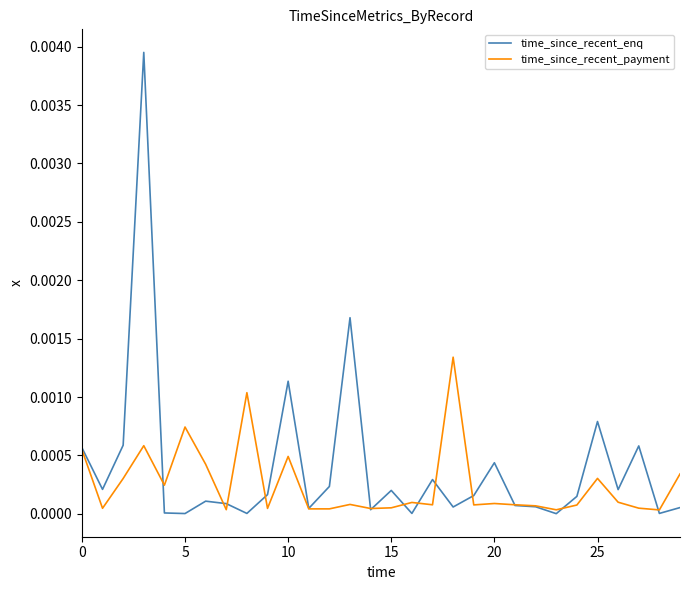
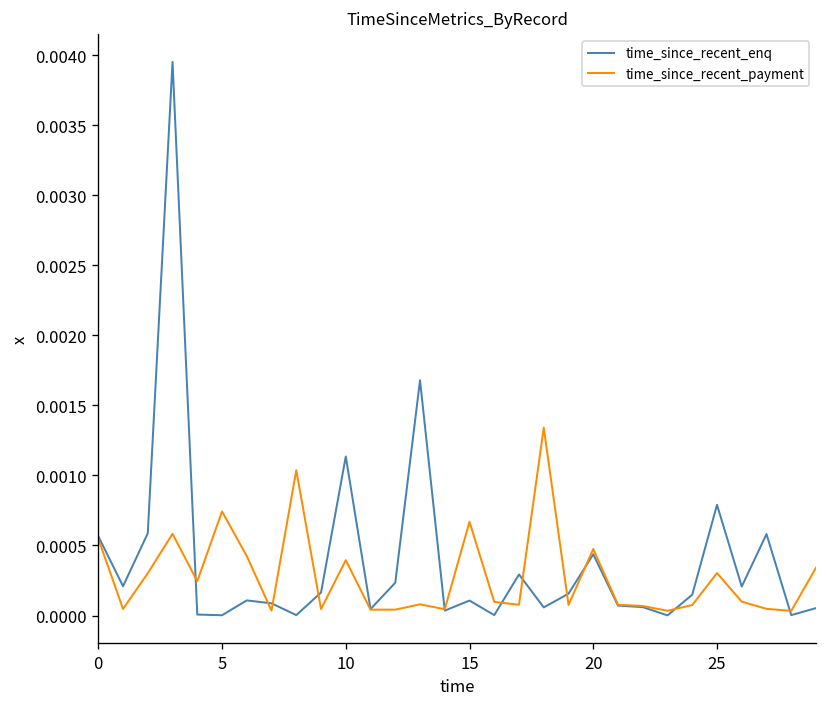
  {
    "time_since_recent_enq": {
      "5": 0.00000,
      "10": 0.00114,
-     "15": 0.00020,
+     "15": 0.00011,
      "20": 0.00044,
      "25": 0.00079
    },
    "time_since_recent_payment": {
      "5": 0.00074,
-     "10": 0.00049,
-     "15": 0.00005,
-     "20": 0.00009,
+     "10": 0.00040,
+     "15": 0.00067,
+     "20": 0.00048,
      "25": 0.00030
    }
  }
